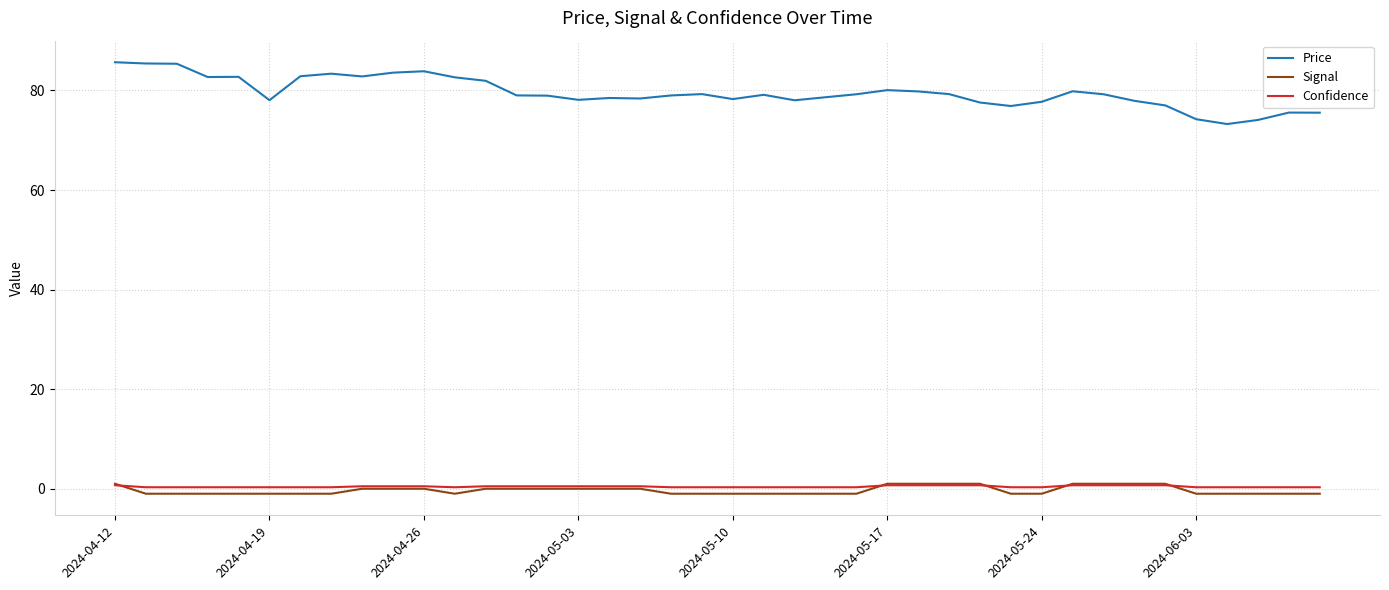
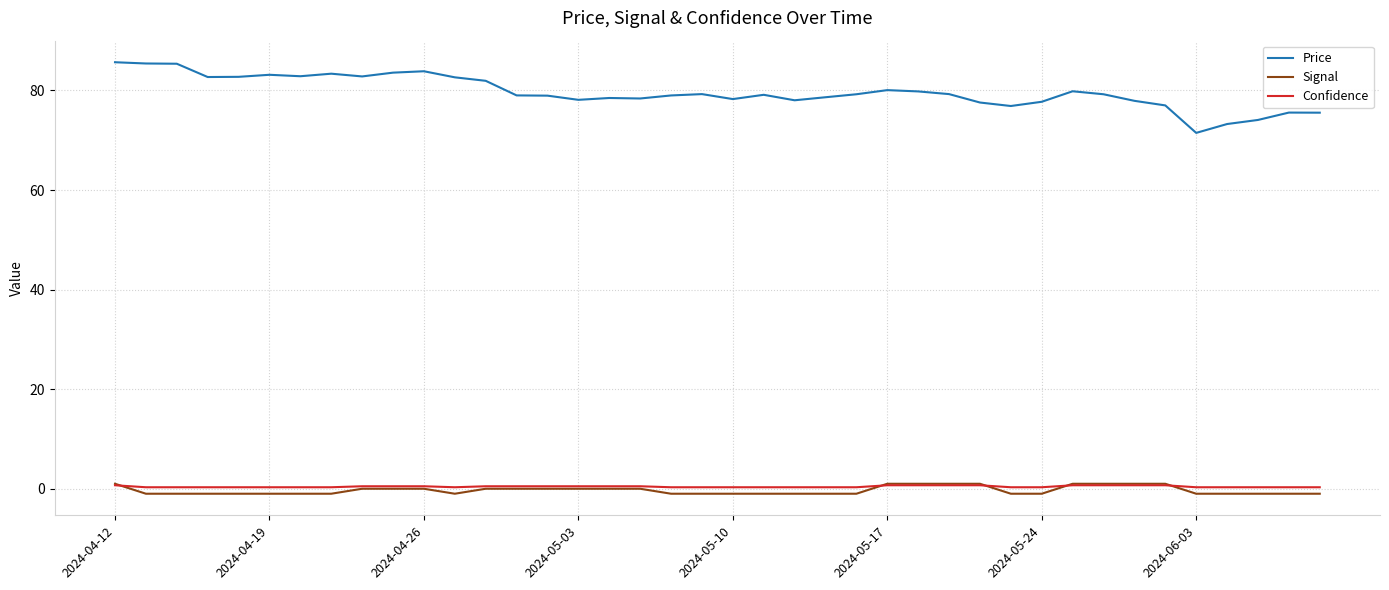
  {
    "Price": {
      "2024-04-12": 86,
-     "2024-04-19": 78,
+     "2024-04-19": 83,
      "2024-04-26": 84,
      "2024-05-03": 78,
      "2024-05-10": 78,
      "2024-05-17": 80,
      "2024-05-24": 78,
-     "2024-06-03": 74
+     "2024-06-03": 71
    },
    "Signal": {
      "2024-04-19": -1,
      "2024-05-10": -1,
      "2024-05-24": -1,
      "2024-06-03": -1
    },
    "Confidence": {
      "2024-04-19": 0,
      "2024-05-10": 0,
      "2024-05-24": 0,
      "2024-06-03": 0
    }
  }
